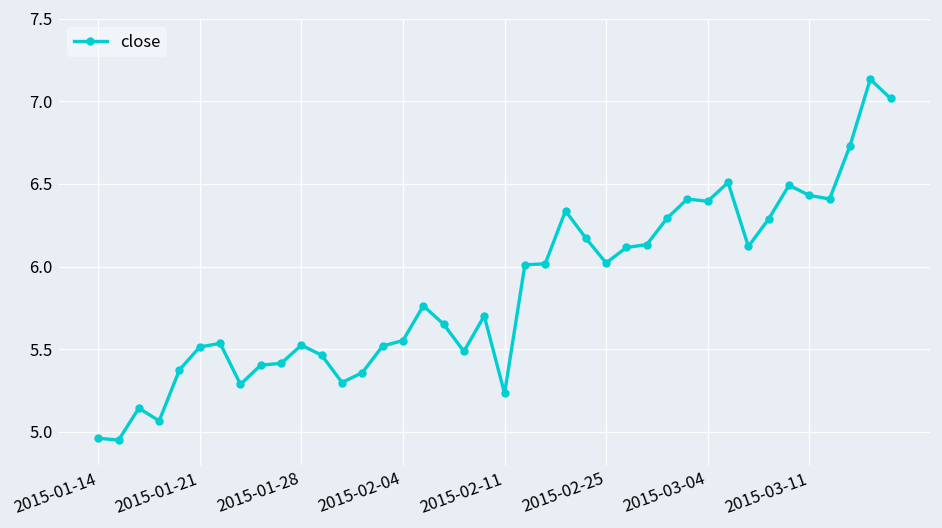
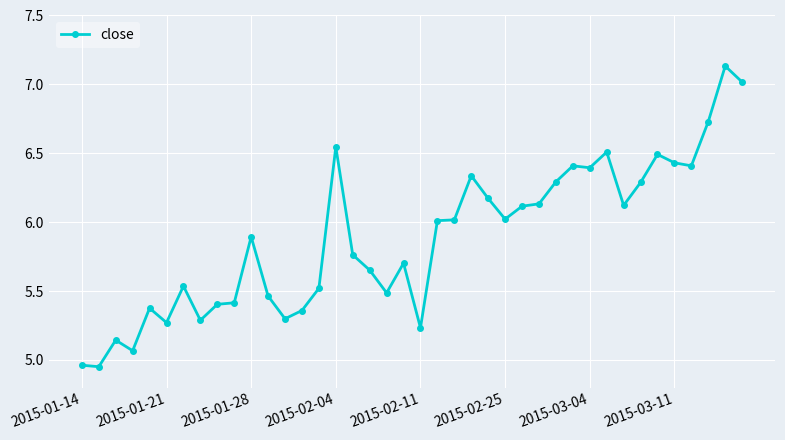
  {
    "2015-01-14": 4.96,
-   "2015-01-21": 5.51,
-   "2015-01-28": 5.53,
-   "2015-02-04": 5.55,
+   "2015-01-21": 5.27,
+   "2015-01-28": 5.89,
+   "2015-02-04": 6.55,
    "2015-02-11": 5.23,
    "2015-02-25": 6.02,
    "2015-03-04": 6.40,
    "2015-03-11": 6.43
  }
